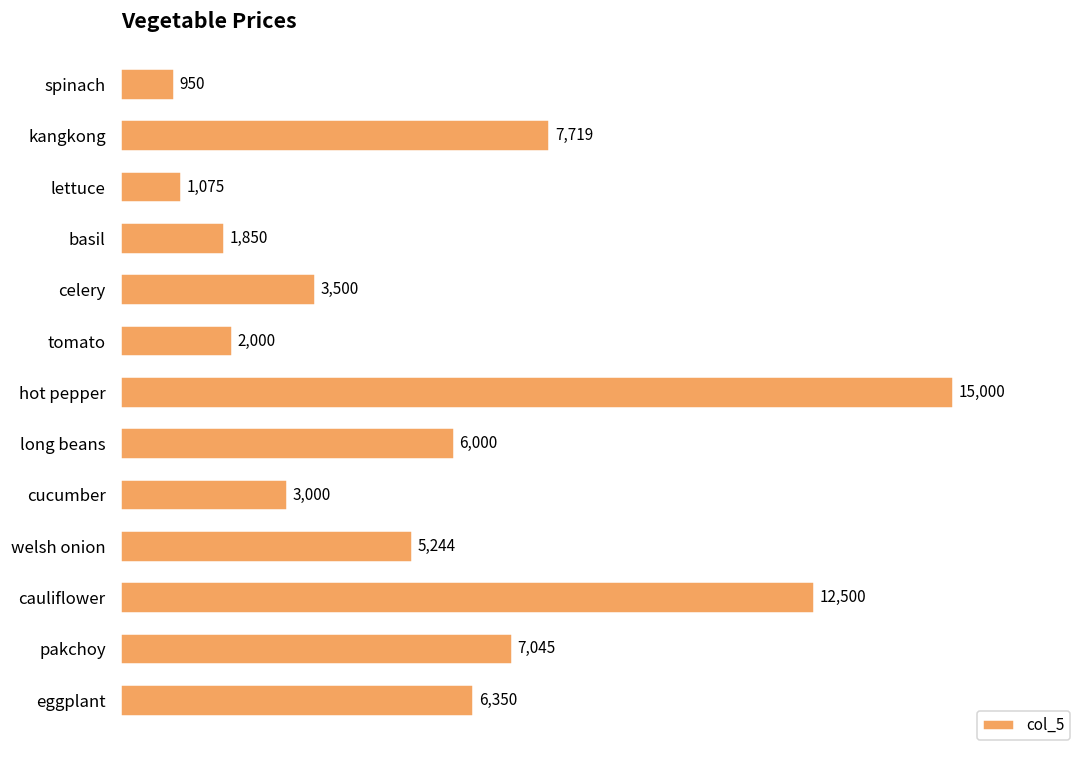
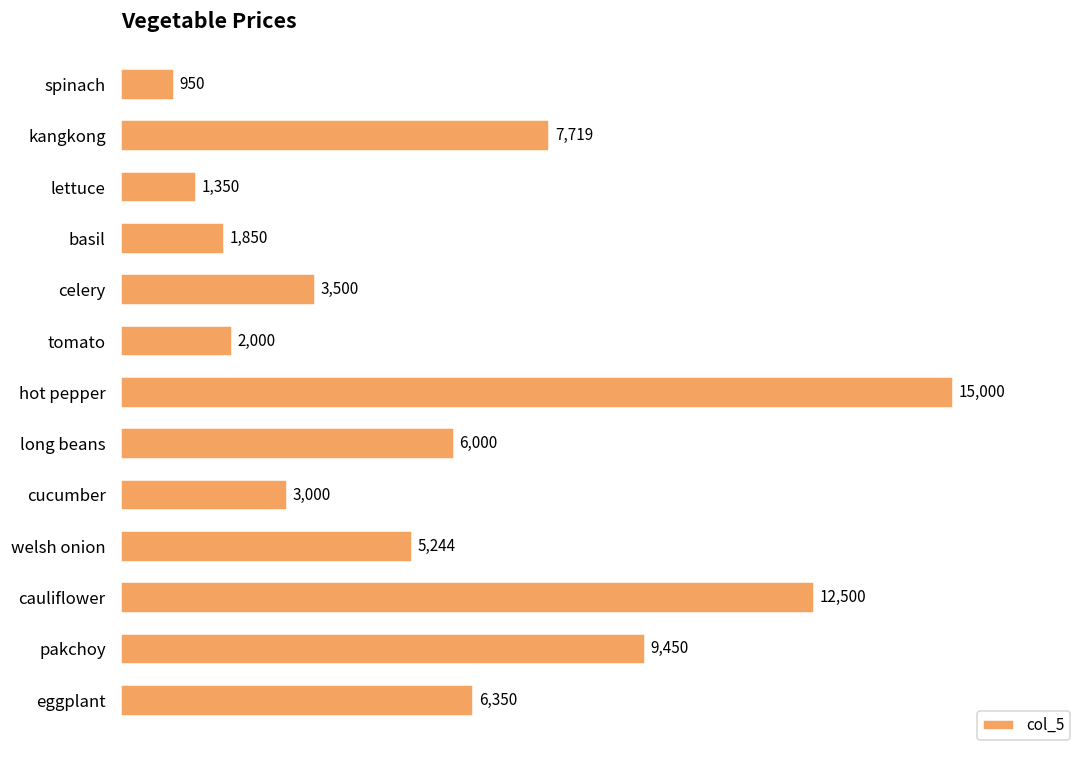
  {
    "spinach": "950",
    "kangkong": "7,719",
-   "lettuce": "1,075",
+   "lettuce": "1,350",
    "basil": "1,850",
    "celery": "3,500",
    "tomato": "2,000",
    "hot pepper": "15,000",
    "long beans": "6,000",
    "cucumber": "3,000",
    "welsh onion": "5,244",
    "cauliflower": "12,500",
-   "pakchoy": "7,045",
+   "pakchoy": "9,450",
    "eggplant": "6,350"
  }
